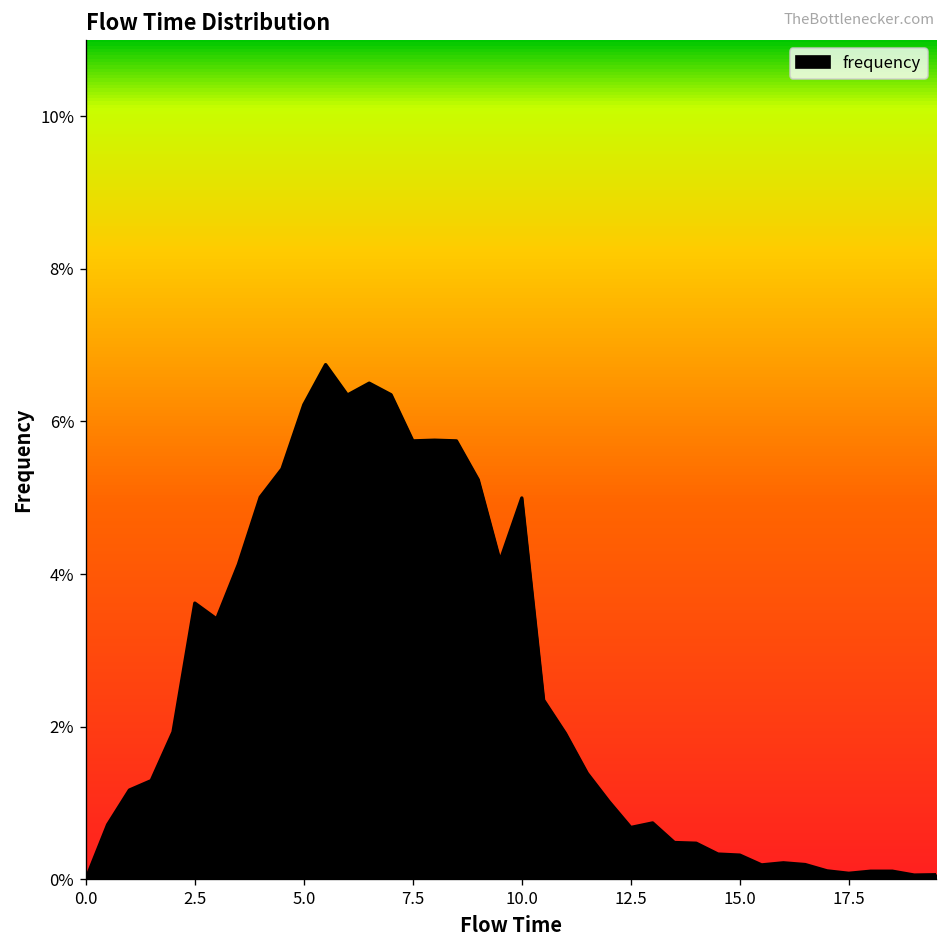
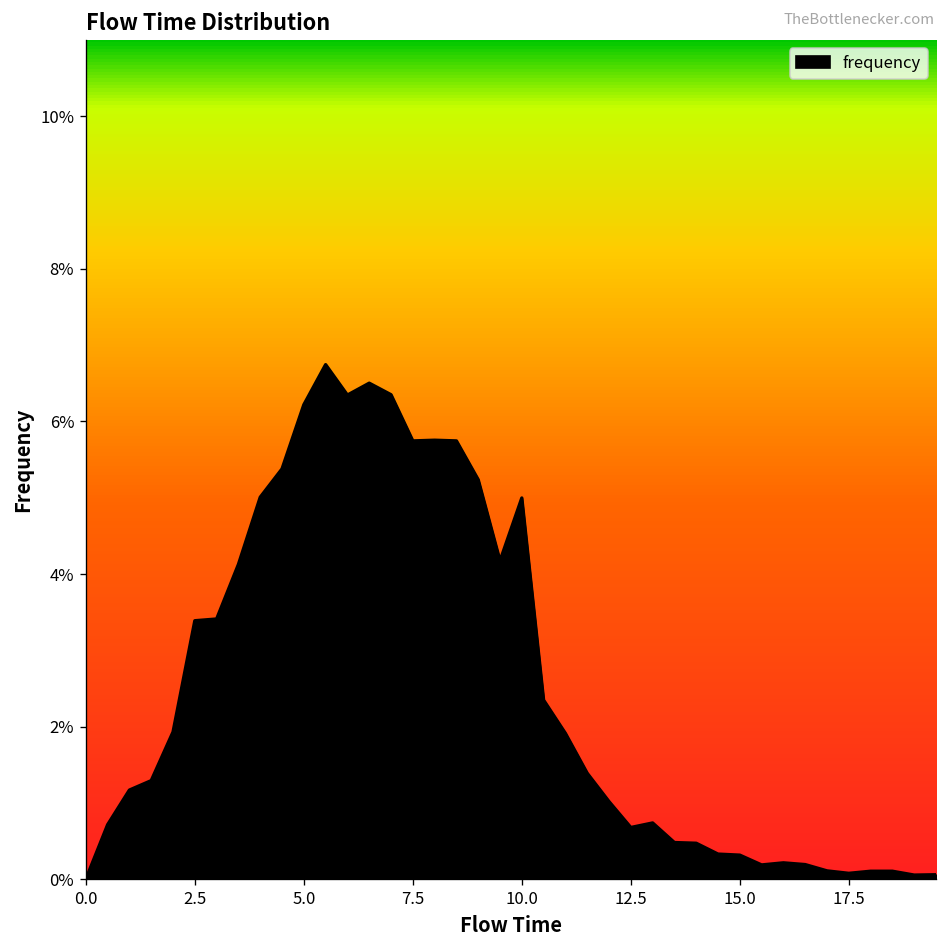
  {
    "0.0": "0.0%",
-   "2.5": "3.6%",
+   "2.5": "3.4%",
    "5.0": "6.2%",
    "7.5": "5.7%",
    "10.0": "5.0%",
    "12.5": "0.7%",
    "15.0": "0.3%",
    "17.5": "0.1%"
  }
